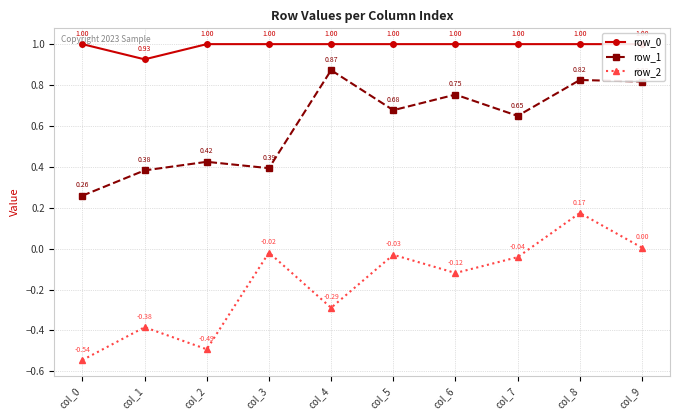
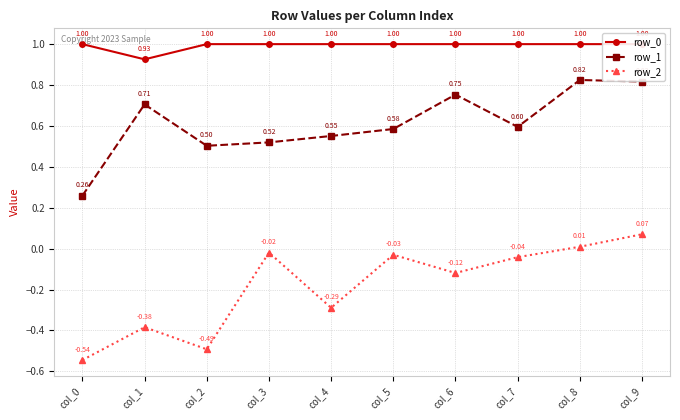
  {
    "row_0": {
      "col_1": 0.93,
      "col_2": 1.00,
      "col_3": 1.00,
      "col_4": 1.00,
      "col_5": 1.00,
      "col_6": 1.00,
      "col_7": 1.00,
      "col_8": 1.00
    },
    "row_1": {
      "col_0": 0.26,
-     "col_1": 0.38,
-     "col_2": 0.42,
-     "col_3": 0.39,
-     "col_4": 0.87,
-     "col_5": 0.68,
+     "col_1": 0.71,
+     "col_2": 0.50,
+     "col_3": 0.52,
+     "col_4": 0.55,
+     "col_5": 0.58,
      "col_6": 0.75,
-     "col_7": 0.65,
+     "col_7": 0.60,
      "col_8": 0.82
    },
    "row_2": {
      "col_0": -0.54,
      "col_1": -0.38,
      "col_2": -0.49,
      "col_3": -0.02,
      "col_4": -0.29,
      "col_5": -0.03,
      "col_6": -0.12,
      "col_7": -0.04,
-     "col_8": 0.17,
-     "col_9": 0.00
+     "col_8": 0.01,
+     "col_9": 0.07
    }
  }
